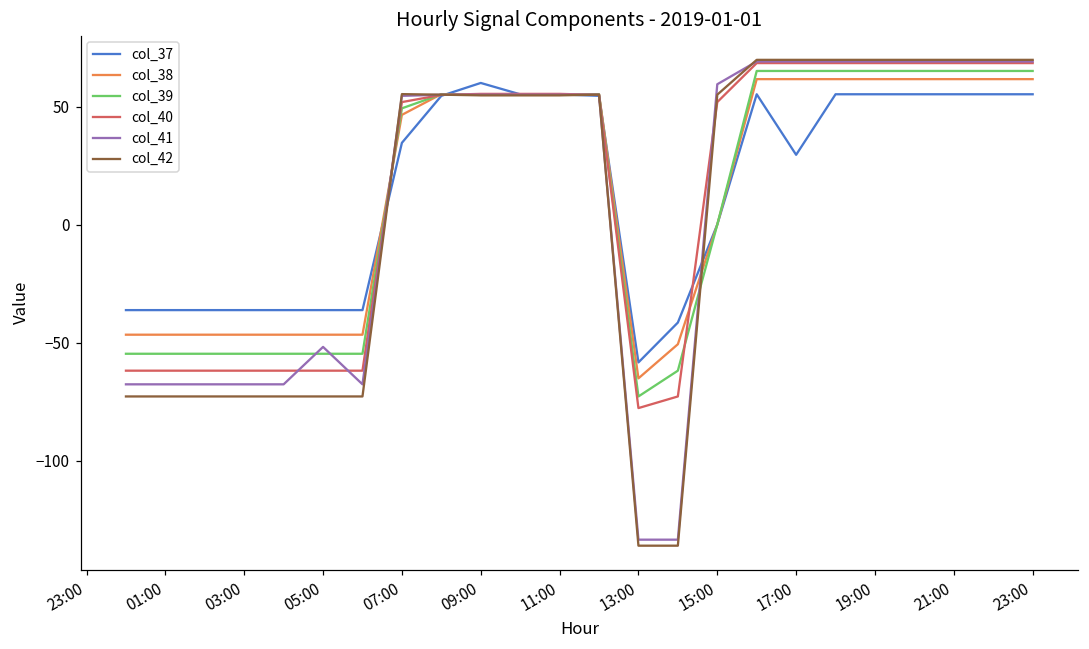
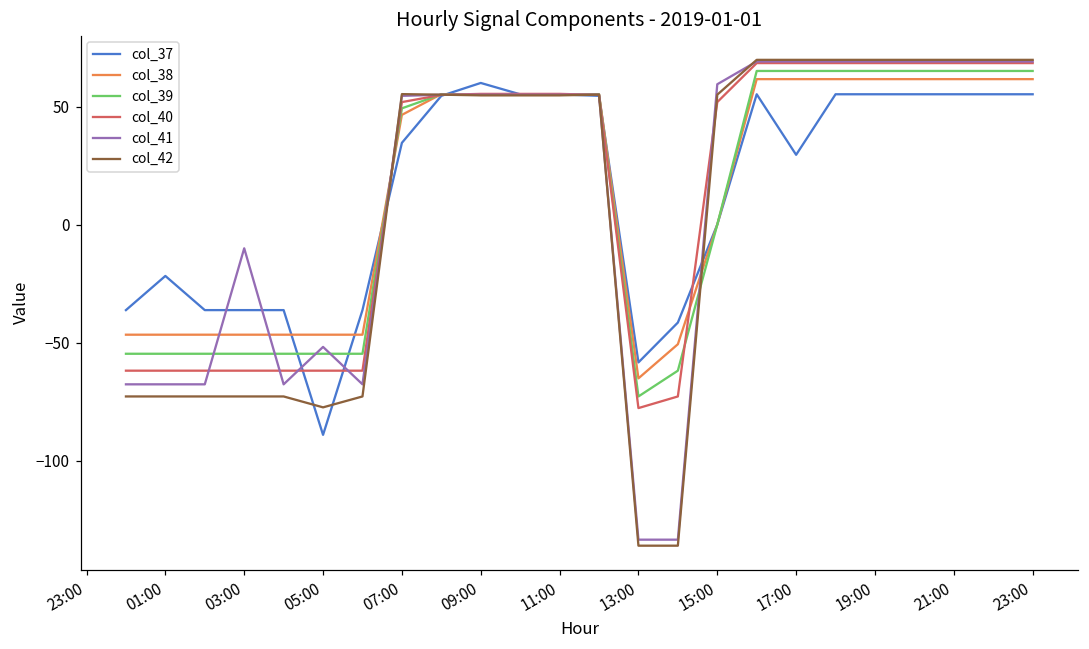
  {
    "col_37": {
-     "01:00": -36,
+     "01:00": -22,
      "03:00": -36,
-     "05:00": -36,
+     "05:00": -89,
      "07:00": 35,
      "09:00": 60,
      "13:00": -58,
      "17:00": 30,
      "19:00": 55,
      "21:00": 55,
      "23:00": 55
    },
    "col_39": {
      "01:00": -55,
      "03:00": -55,
      "05:00": -55,
      "07:00": 49,
      "13:00": -73,
      "17:00": 65,
      "19:00": 65,
      "21:00": 65,
      "23:00": 65
    },
    "col_41": {
      "01:00": -68,
-     "03:00": -68,
+     "03:00": -10,
      "05:00": -52,
      "13:00": -134,
      "15:00": 59
    },
    "col_42": {
      "01:00": -73,
      "03:00": -73,
-     "05:00": -73,
+     "05:00": -77,
      "13:00": -136,
      "15:00": 55
    }
  }
